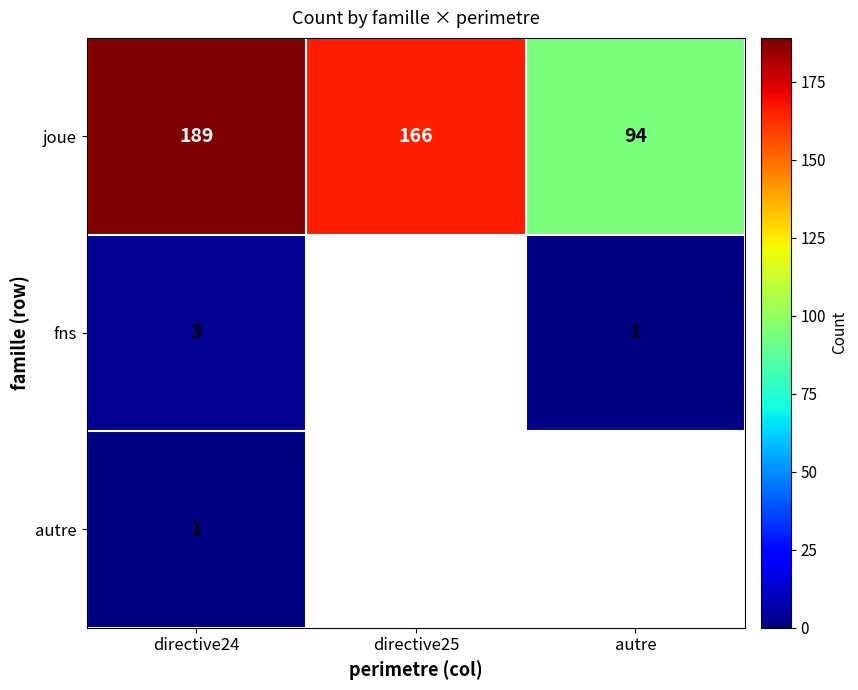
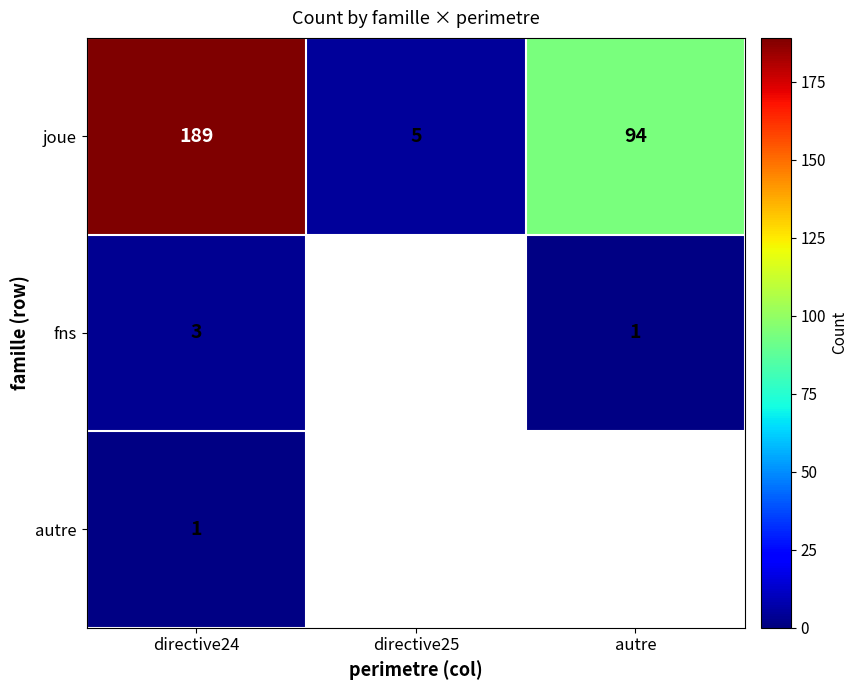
  {
    "joue": {
      "directive24": 189,
-     "directive25": 166,
+     "directive25": 5,
      "autre": 94
    },
    "fns": {
      "directive24": 3,
      "autre": 1
    },
    "autre": {
      "directive24": 1
    }
  }
